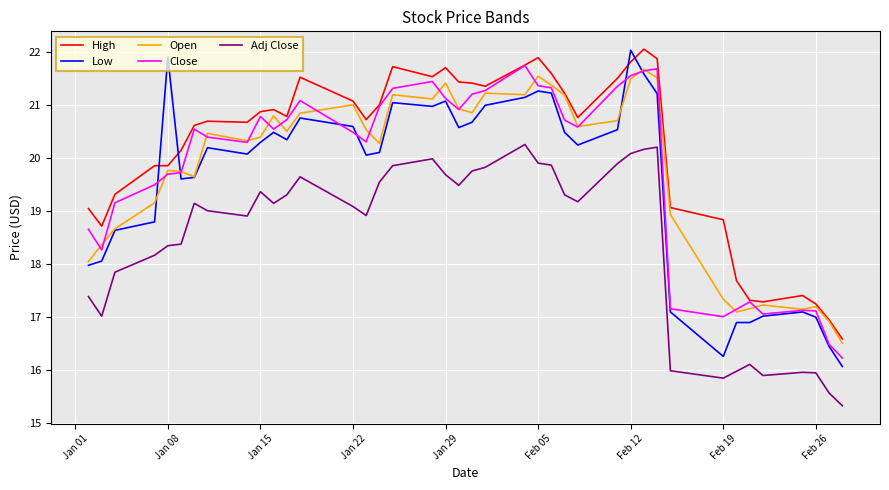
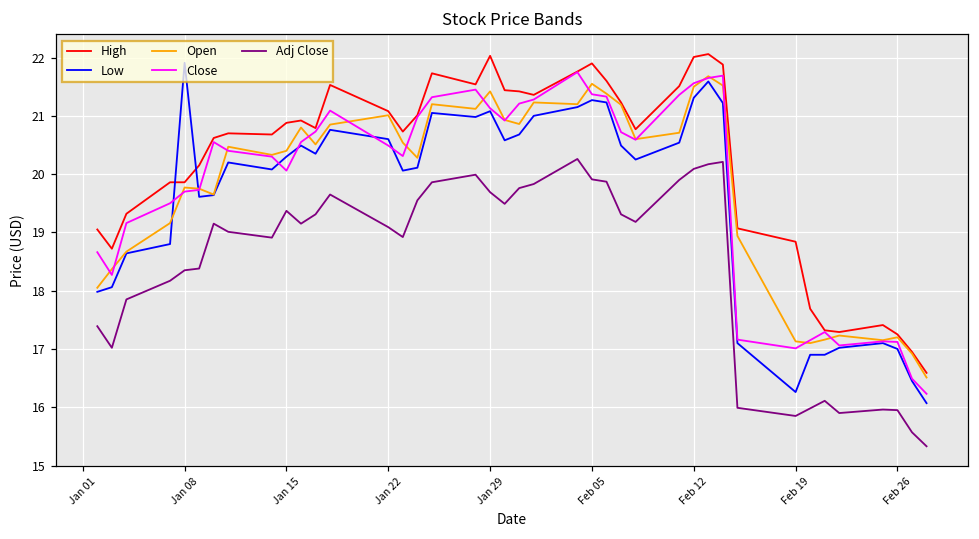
  {
    "High": {
      "Jan 08": 19.9,
      "Jan 15": 20.9,
      "Jan 22": 21.1,
-     "Jan 29": 21.7,
+     "Jan 29": 22.0,
      "Feb 05": 21.9,
-     "Feb 12": 21.8,
+     "Feb 12": 22.0,
      "Feb 19": 18.8,
      "Feb 26": 17.3
    },
    "Low": {
      "Jan 15": 20.3,
      "Jan 22": 20.6,
      "Jan 29": 21.1,
      "Feb 05": 21.3,
-     "Feb 12": 22.0,
+     "Feb 12": 21.3,
      "Feb 19": 16.3,
      "Feb 26": 17.0
    },
    "Open": {
      "Jan 08": 19.8,
      "Jan 15": 20.4,
      "Jan 22": 21.0,
      "Jan 29": 21.4,
      "Feb 05": 21.6,
      "Feb 12": 21.5,
-     "Feb 19": 17.3,
+     "Feb 19": 17.1,
      "Feb 26": 17.2
    },
    "Close": {
      "Jan 08": 19.7,
-     "Jan 15": 20.8,
+     "Jan 15": 20.1,
      "Jan 22": 20.5,
      "Jan 29": 21.1,
      "Feb 05": 21.4,
      "Feb 12": 21.6,
      "Feb 19": 17.0,
      "Feb 26": 17.1
    },
    "Adj Close": {
      "Jan 08": 18.4,
      "Jan 15": 19.4,
      "Jan 22": 19.1,
      "Jan 29": 19.7,
      "Feb 05": 19.9,
      "Feb 12": 20.1,
      "Feb 19": 15.9,
      "Feb 26": 16.0
    }
  }
